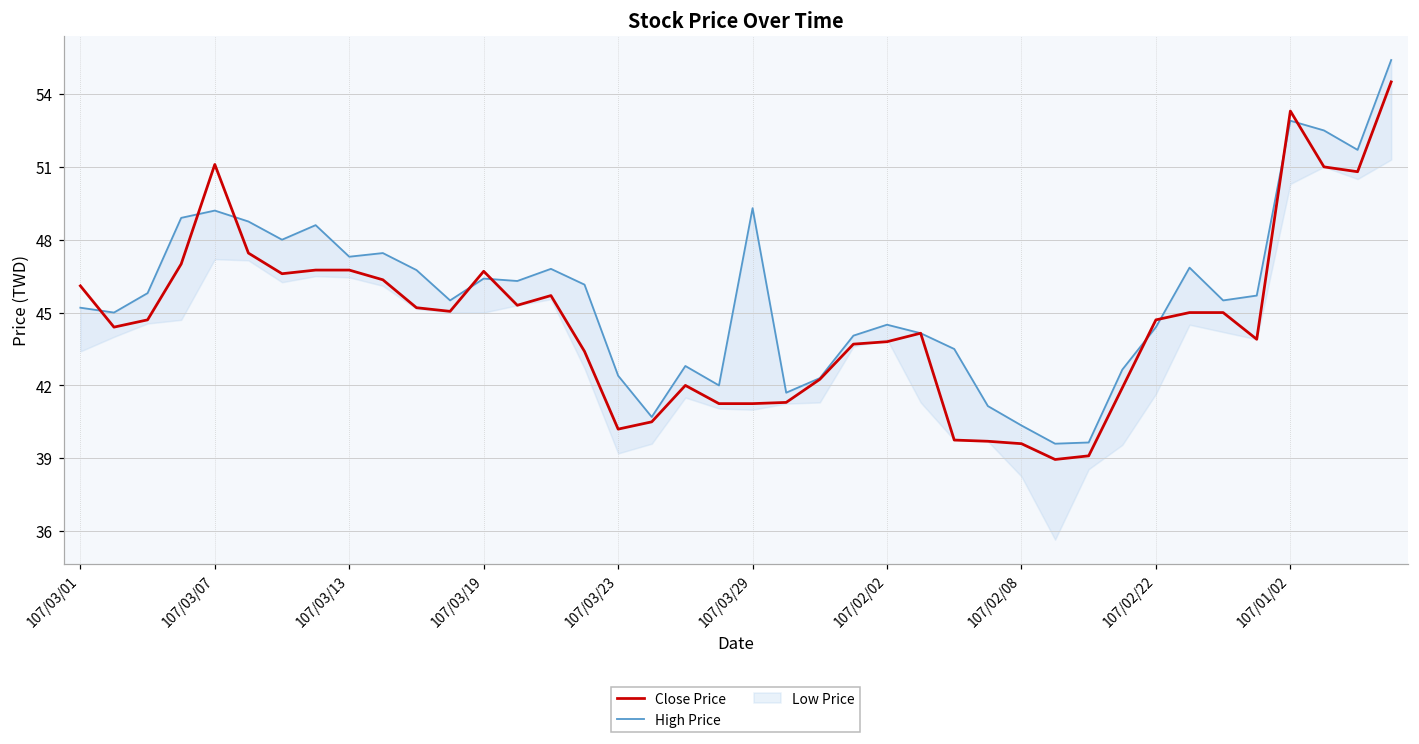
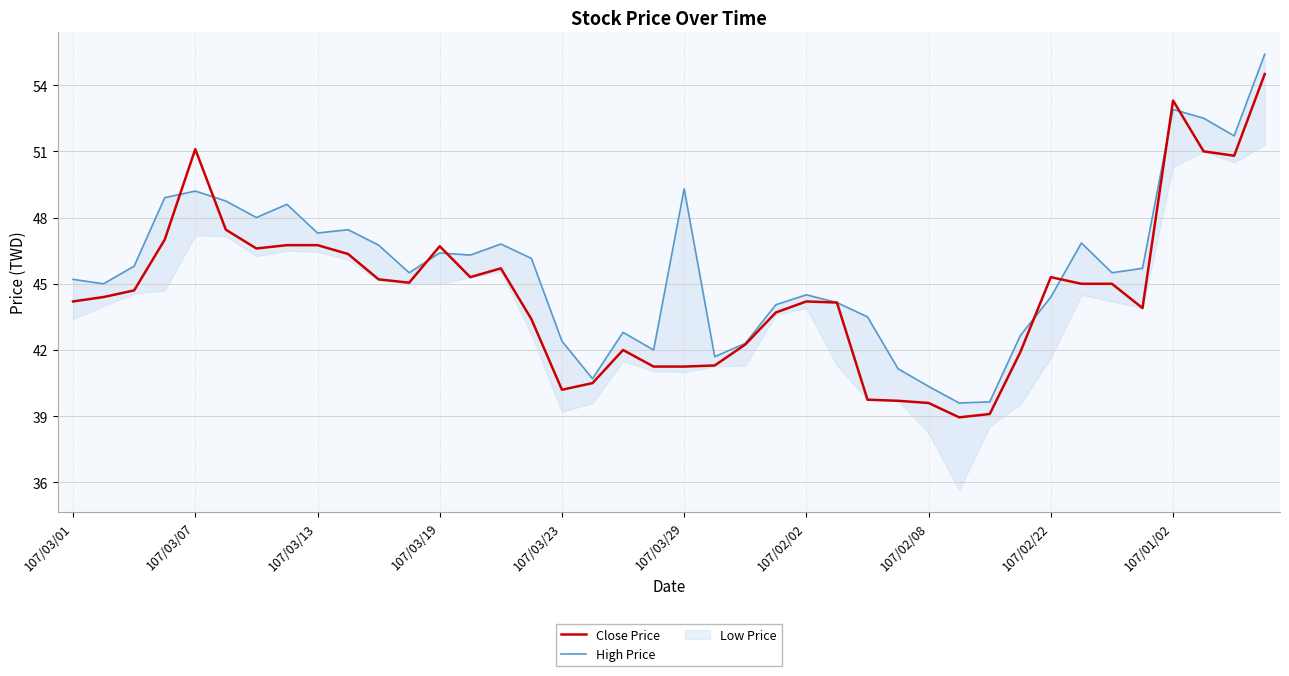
  {
    "Close Price": {
-     "107/03/01": 46.1,
+     "107/03/01": 44.2,
      "107/03/07": 51.1,
      "107/03/13": 46.8,
      "107/03/19": 46.7,
      "107/03/23": 40.2,
      "107/03/29": 41.3,
-     "107/02/02": 43.8,
+     "107/02/02": 44.2,
      "107/02/08": 39.6,
-     "107/02/22": 44.7,
+     "107/02/22": 45.3,
      "107/01/02": 53.3
    },
    "Low Price": {
      "107/03/01": 45.2,
      "107/03/07": 49.2,
      "107/03/13": 47.3,
      "107/03/19": 46.4,
      "107/03/23": 42.4,
      "107/03/29": 49.3,
      "107/02/02": 44.5,
      "107/02/08": 40.4,
      "107/02/22": 44.4,
      "107/01/02": 52.9
    }
  }
